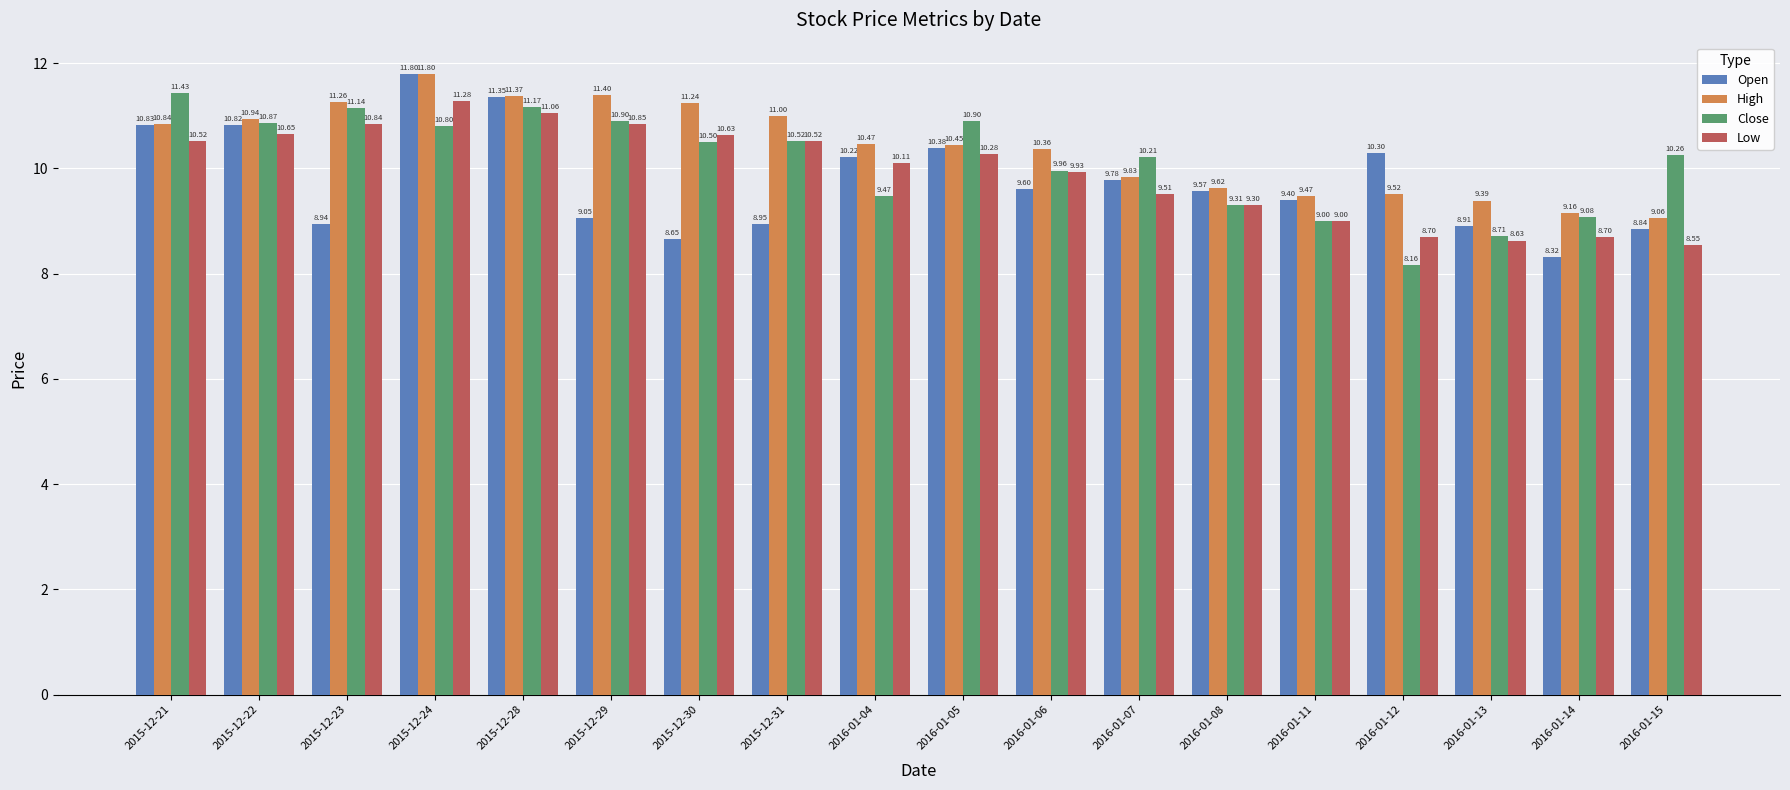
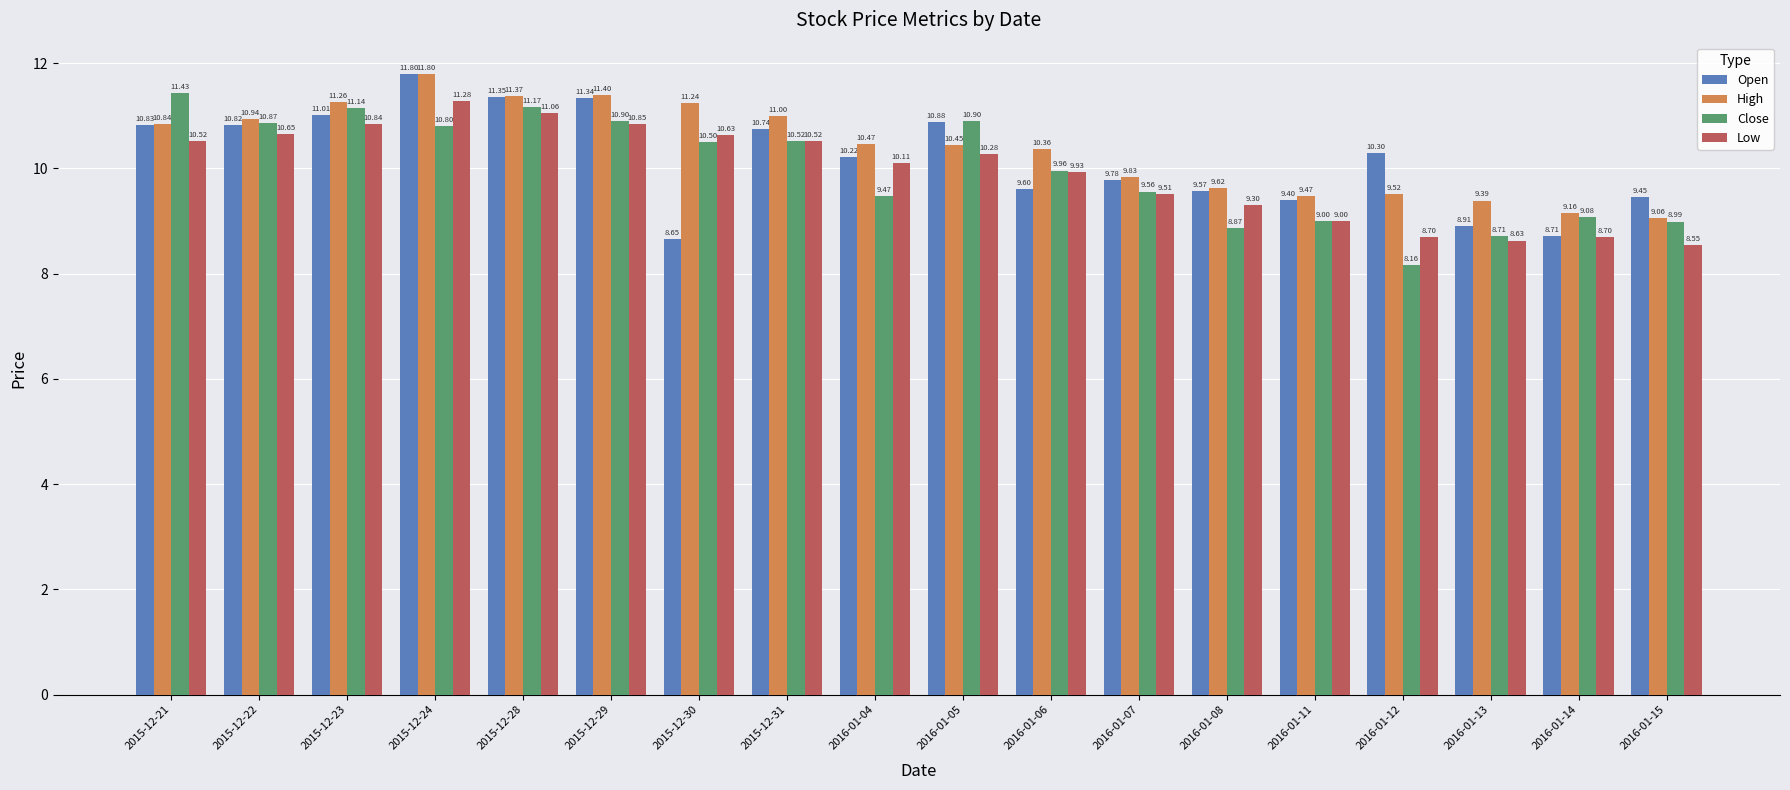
  {
    "Open": {
      "2015-12-21": 10.83,
      "2015-12-22": 10.82,
-     "2015-12-23": 8.94,
+     "2015-12-23": 11.01,
      "2015-12-24": 11.80,
      "2015-12-28": 11.35,
-     "2015-12-29": 9.05,
+     "2015-12-29": 11.34,
      "2015-12-30": 8.65,
-     "2015-12-31": 8.95,
+     "2015-12-31": 10.74,
      "2016-01-04": 10.22,
-     "2016-01-05": 10.38,
+     "2016-01-05": 10.88,
      "2016-01-06": 9.60,
      "2016-01-07": 9.78,
      "2016-01-08": 9.57,
      "2016-01-11": 9.40,
      "2016-01-12": 10.30,
      "2016-01-13": 8.91,
-     "2016-01-14": 8.32,
-     "2016-01-15": 8.84
+     "2016-01-14": 8.71,
+     "2016-01-15": 9.45
    },
    "Close": {
      "2015-12-21": 11.43,
      "2015-12-22": 10.87,
      "2015-12-23": 11.14,
      "2015-12-24": 10.80,
      "2015-12-28": 11.17,
      "2015-12-29": 10.90,
      "2015-12-30": 10.50,
      "2015-12-31": 10.52,
      "2016-01-04": 9.47,
      "2016-01-05": 10.90,
      "2016-01-06": 9.96,
-     "2016-01-07": 10.21,
-     "2016-01-08": 9.31,
+     "2016-01-07": 9.56,
+     "2016-01-08": 8.87,
      "2016-01-11": 9.00,
      "2016-01-12": 8.16,
      "2016-01-13": 8.71,
      "2016-01-14": 9.08,
-     "2016-01-15": 10.26
+     "2016-01-15": 8.99
    }
  }
